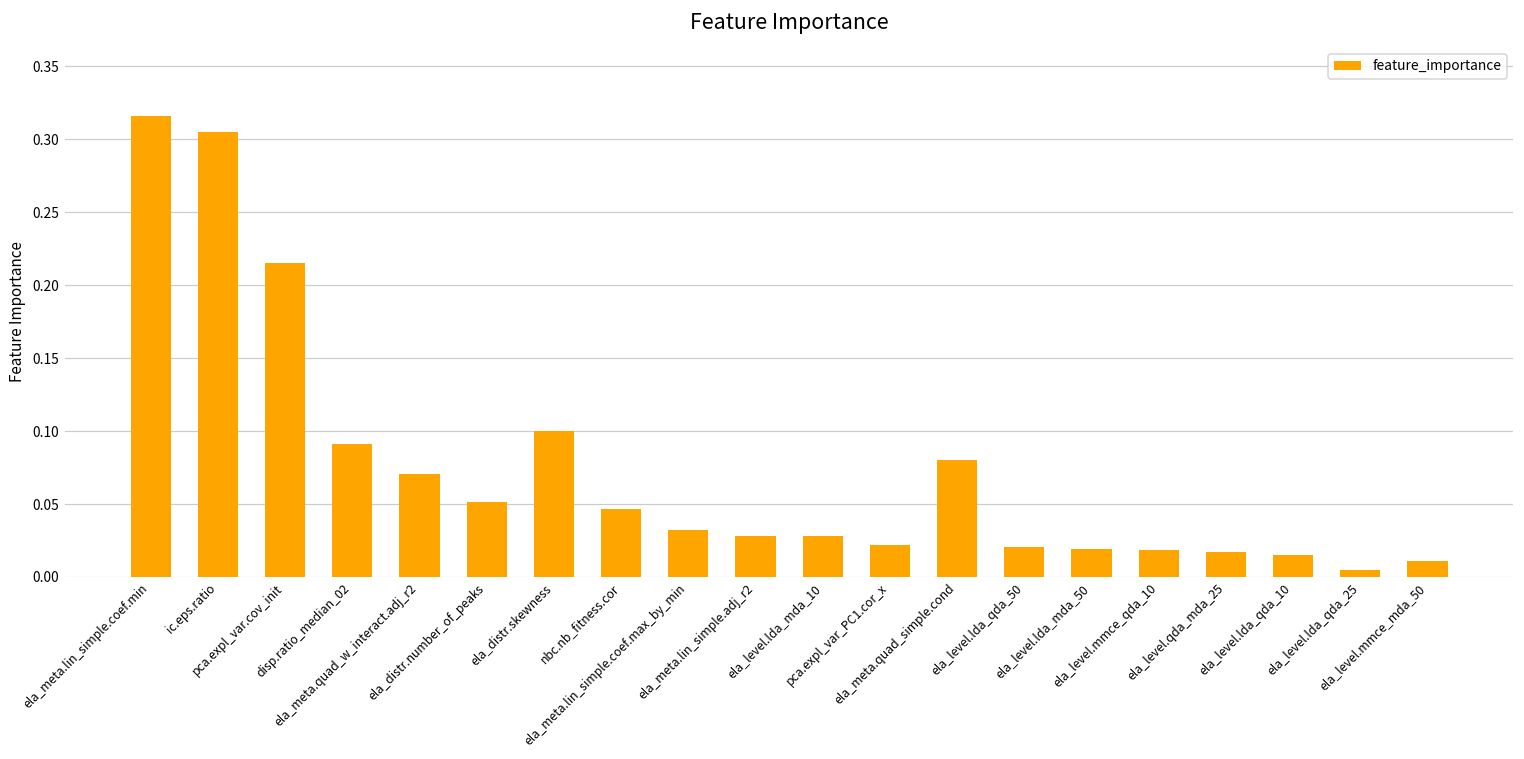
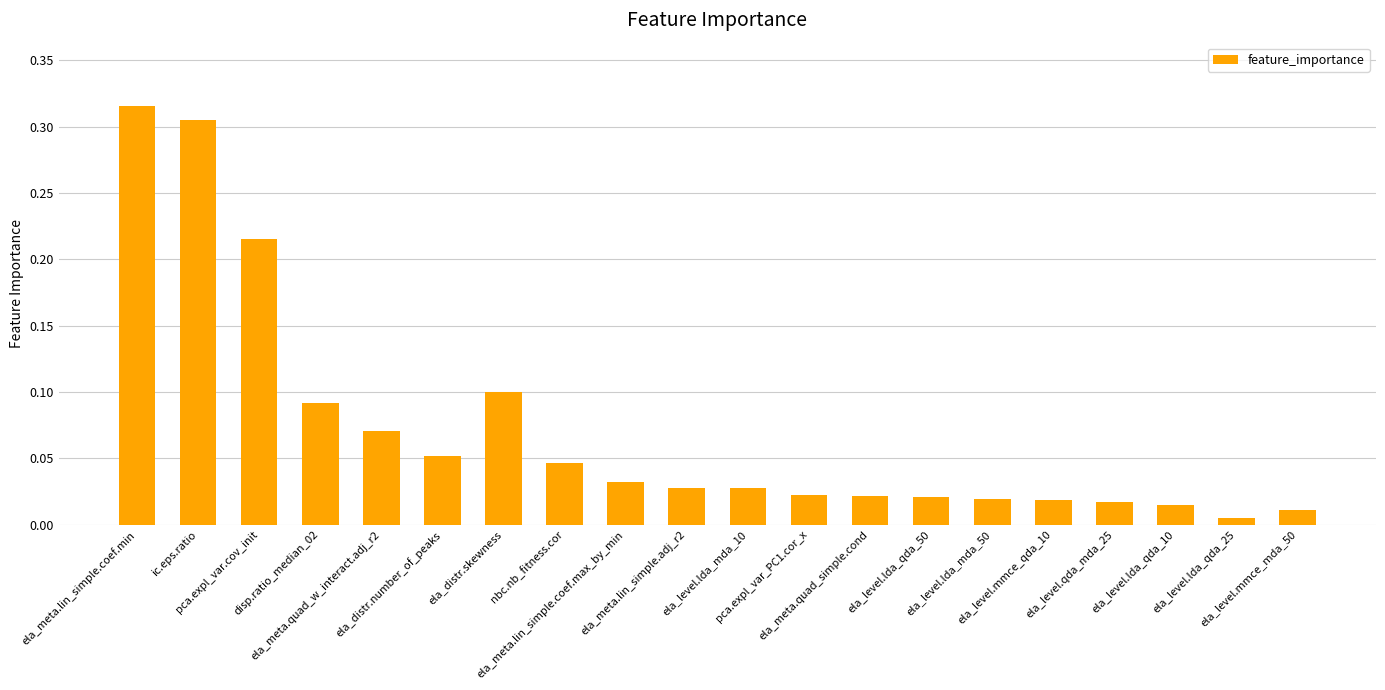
  {
    "ela_meta.lin_simple.coef.min": 0.316,
    "ic.eps.ratio": 0.305,
    "pca.expl_var.cov_init": 0.215,
    "disp.ratio_median_02": 0.091,
    "ela_meta.quad_w_interact.adj_r2": 0.070,
    "ela_distr.number_of_peaks": 0.052,
    "ela_distr.skewness": 0.100,
    "nbc.nb_fitness.cor": 0.047,
    "ela_meta.lin_simple.coef.max_by_min": 0.032,
    "ela_meta.lin_simple.adj_r2": 0.028,
    "ela_level.lda_mda_10": 0.028,
    "pca.expl_var_PC1.cor_x": 0.022,
-   "ela_meta.quad_simple.cond": 0.080,
+   "ela_meta.quad_simple.cond": 0.021,
    "ela_level.lda_qda_50": 0.020,
    "ela_level.lda_mda_50": 0.019,
    "ela_level.mmce_qda_10": 0.019,
    "ela_level.qda_mda_25": 0.017,
    "ela_level.lda_qda_10": 0.015,
    "ela_level.lda_qda_25": 0.005,
    "ela_level.mmce_mda_50": 0.011
  }
